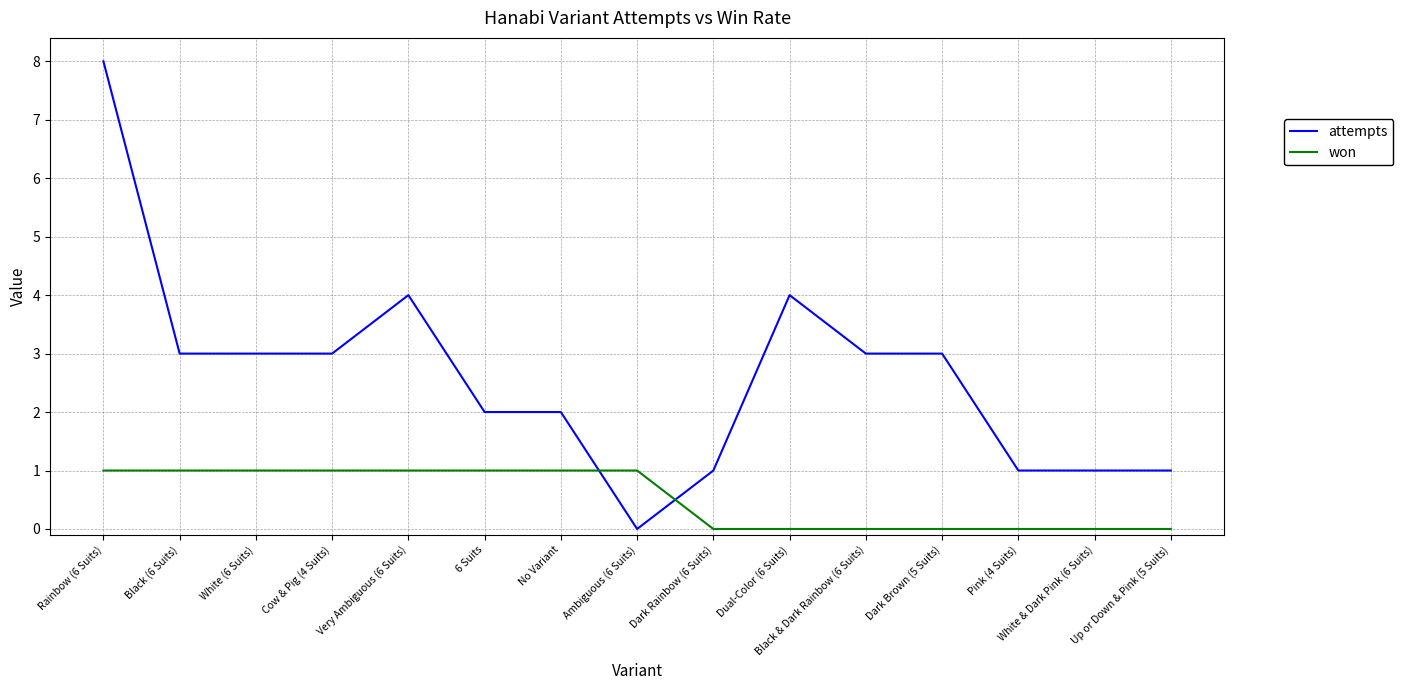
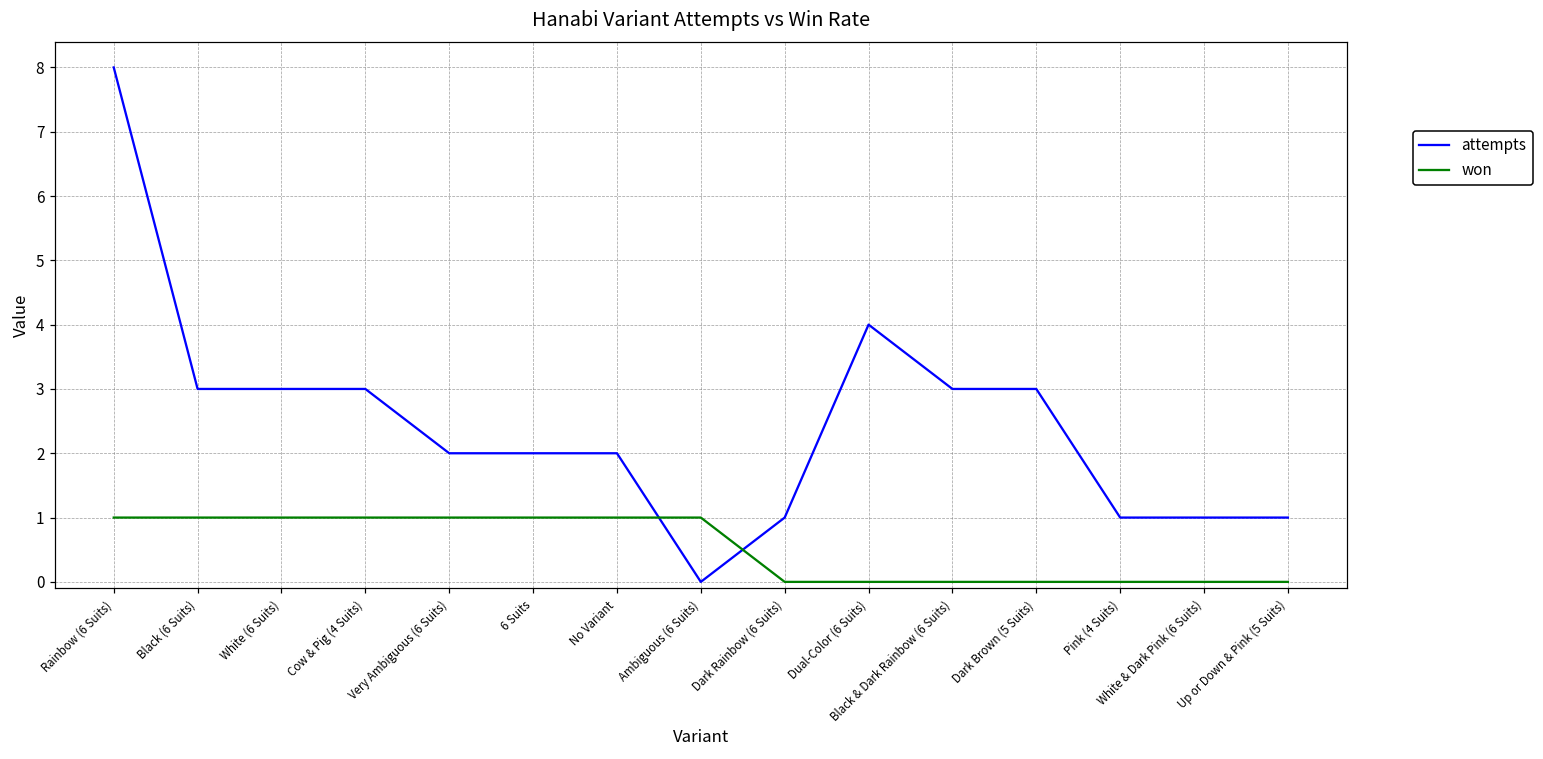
  {
    "attempts": {
      "Rainbow (6 Suits)": 8,
      "Black (6 Suits)": 3,
      "White (6 Suits)": 3,
      "Cow & Pig (4 Suits)": 3,
-     "Very Ambiguous (6 Suits)": 4,
+     "Very Ambiguous (6 Suits)": 2,
      "6 Suits": 2,
      "No Variant": 2,
      "Ambiguous (6 Suits)": 0,
      "Dark Rainbow (6 Suits)": 1,
      "Dual-Color (6 Suits)": 4,
      "Black & Dark Rainbow (6 Suits)": 3,
      "Dark Brown (5 Suits)": 3,
      "Pink (4 Suits)": 1,
      "White & Dark Pink (6 Suits)": 1,
      "Up or Down & Pink (5 Suits)": 1
    },
    "won": {
      "Rainbow (6 Suits)": 1,
      "Black (6 Suits)": 1,
      "White (6 Suits)": 1,
      "Cow & Pig (4 Suits)": 1,
      "Very Ambiguous (6 Suits)": 1,
      "6 Suits": 1,
      "No Variant": 1,
      "Ambiguous (6 Suits)": 1,
      "Dark Rainbow (6 Suits)": 0,
      "Dual-Color (6 Suits)": 0,
      "Black & Dark Rainbow (6 Suits)": 0,
      "Dark Brown (5 Suits)": 0,
      "Pink (4 Suits)": 0,
      "White & Dark Pink (6 Suits)": 0,
      "Up or Down & Pink (5 Suits)": 0
    }
  }
